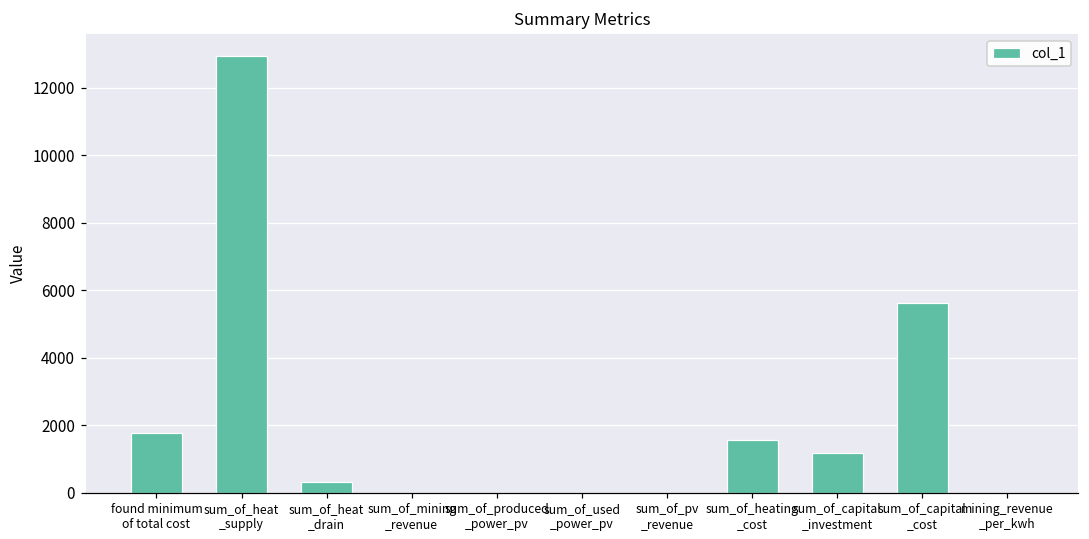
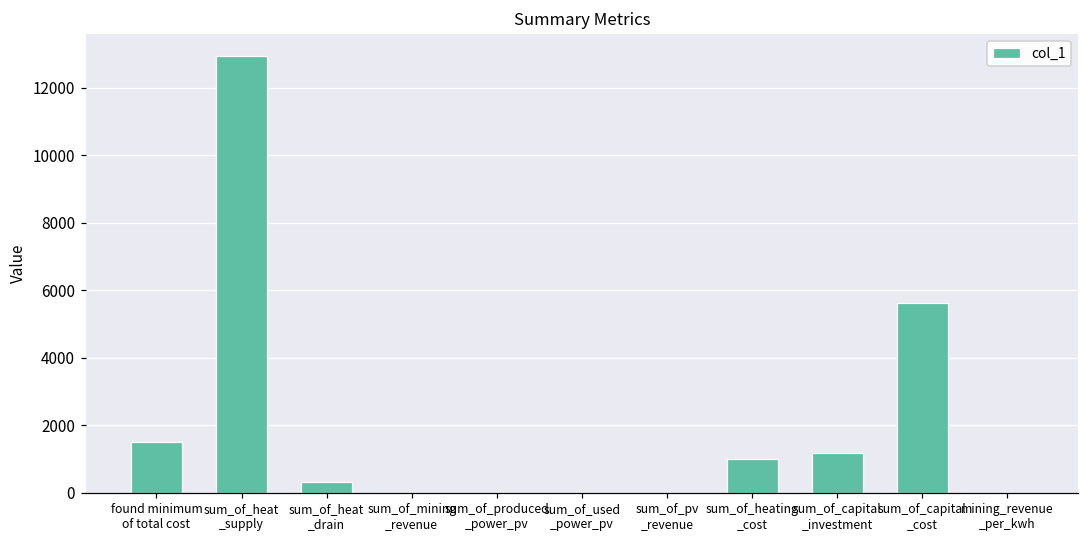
  {
-   "found minimum of total cost": 1800,
+   "found minimum of total cost": 1500,
    "sum_of_heat _supply": 12900,
    "sum_of_heat _drain": 300,
    "sum_of_mining _revenue": 0,
    "sum_of_produced _power_pv": 0,
    "sum_of_used _power_pv": 0,
    "sum_of_pv _revenue": 0,
-   "sum_of_heating _cost": 1500,
+   "sum_of_heating _cost": 1000,
    "sum_of_capital _investment": 1200,
    "sum_of_capital _cost": 5600
  }
